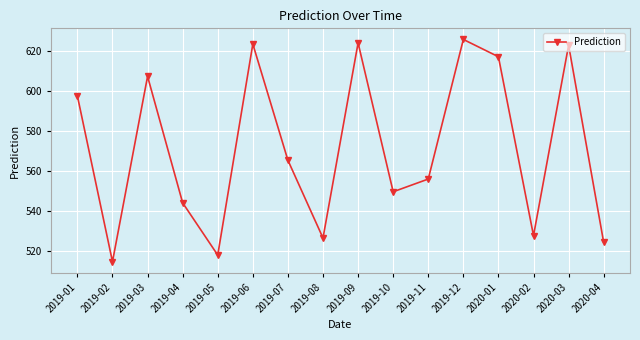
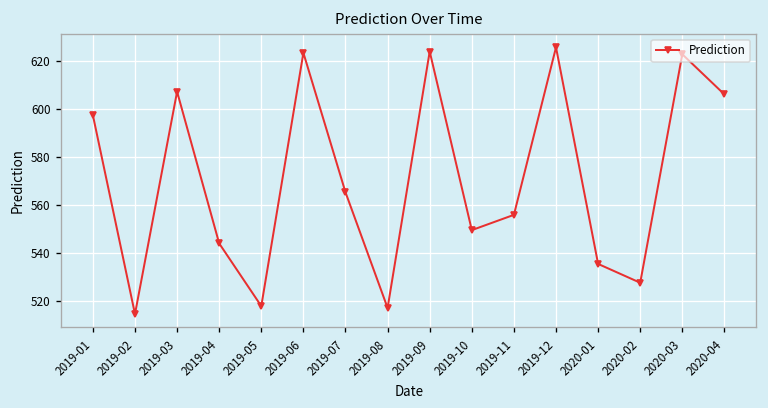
  {
    "2019-01": 598,
    "2019-02": 515,
    "2019-03": 607,
    "2019-04": 544,
    "2019-05": 518,
    "2019-06": 624,
    "2019-07": 565,
-   "2019-08": 526,
+   "2019-08": 517,
    "2019-09": 624,
    "2019-10": 550,
    "2019-11": 556,
    "2019-12": 626,
-   "2020-01": 617,
+   "2020-01": 535,
    "2020-02": 528,
-   "2020-04": 524
+   "2020-04": 606
  }
